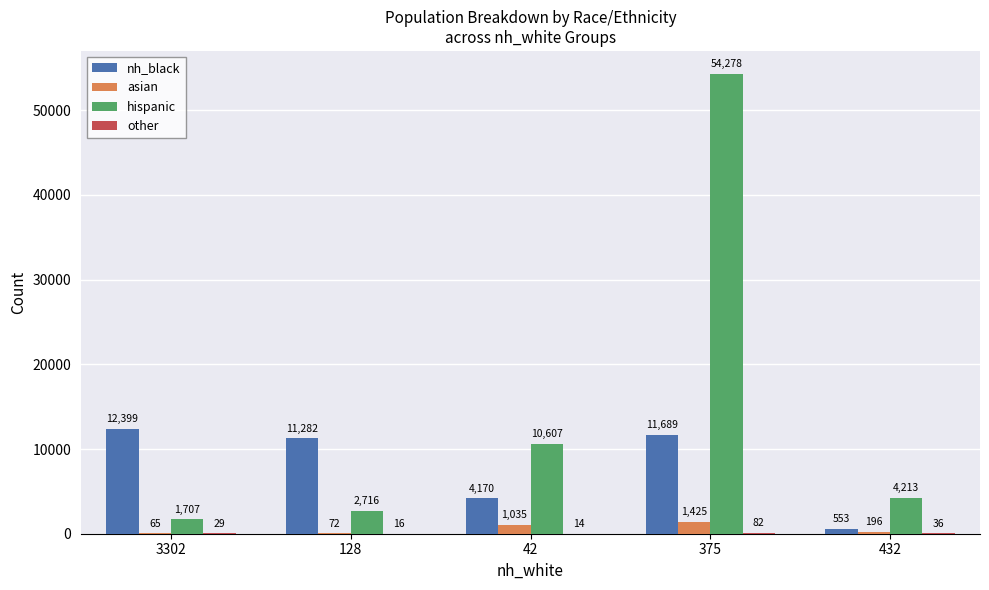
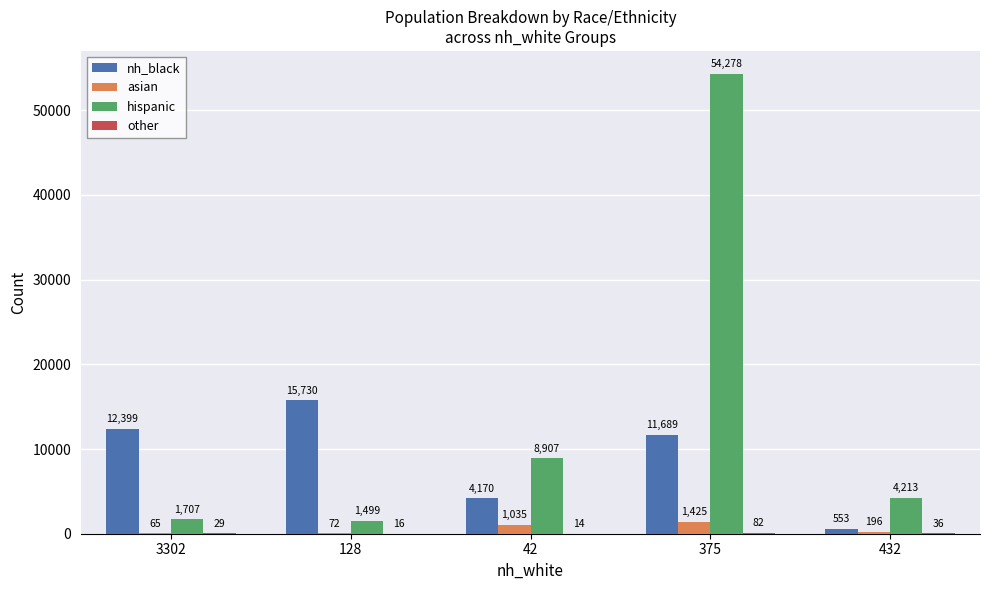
  {
    "nh_black": {
      "3302": "12,399",
-     "128": "11,282",
+     "128": "15,730",
      "42": "4,170",
      "375": "11,689",
      "432": "553"
    },
    "hispanic": {
      "3302": "1,707",
-     "128": "2,716",
-     "42": "10,607",
+     "128": "1,499",
+     "42": "8,907",
      "375": "54,278",
      "432": "4,213"
    }
  }
